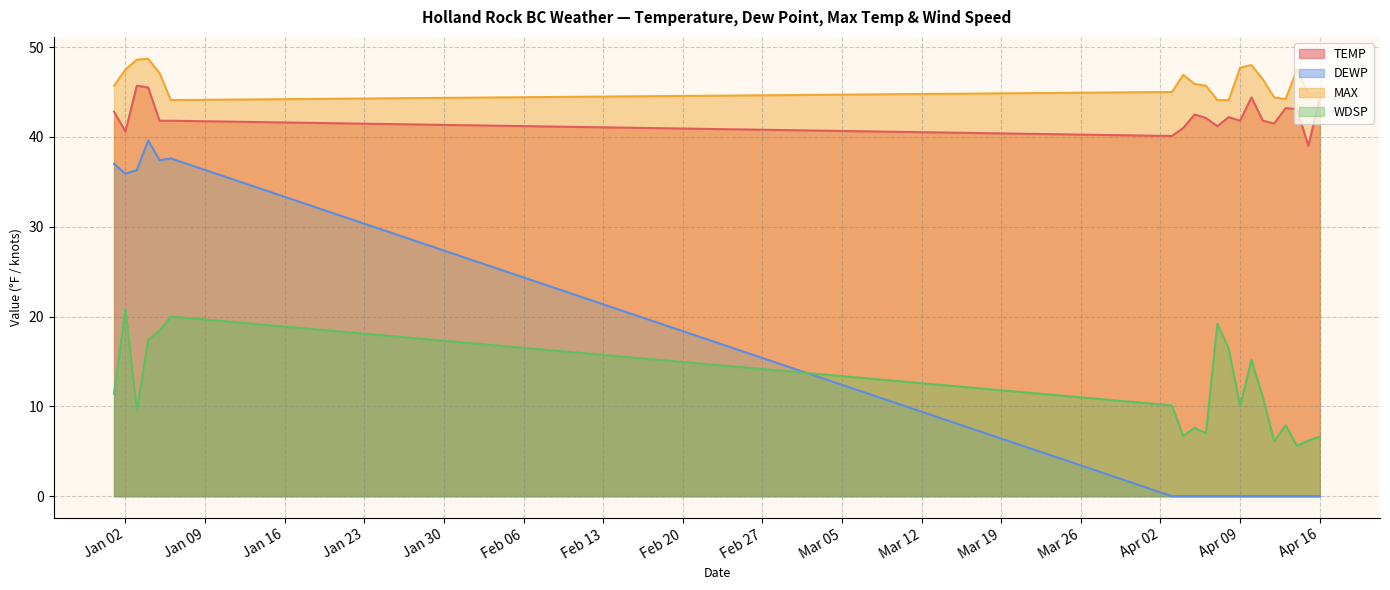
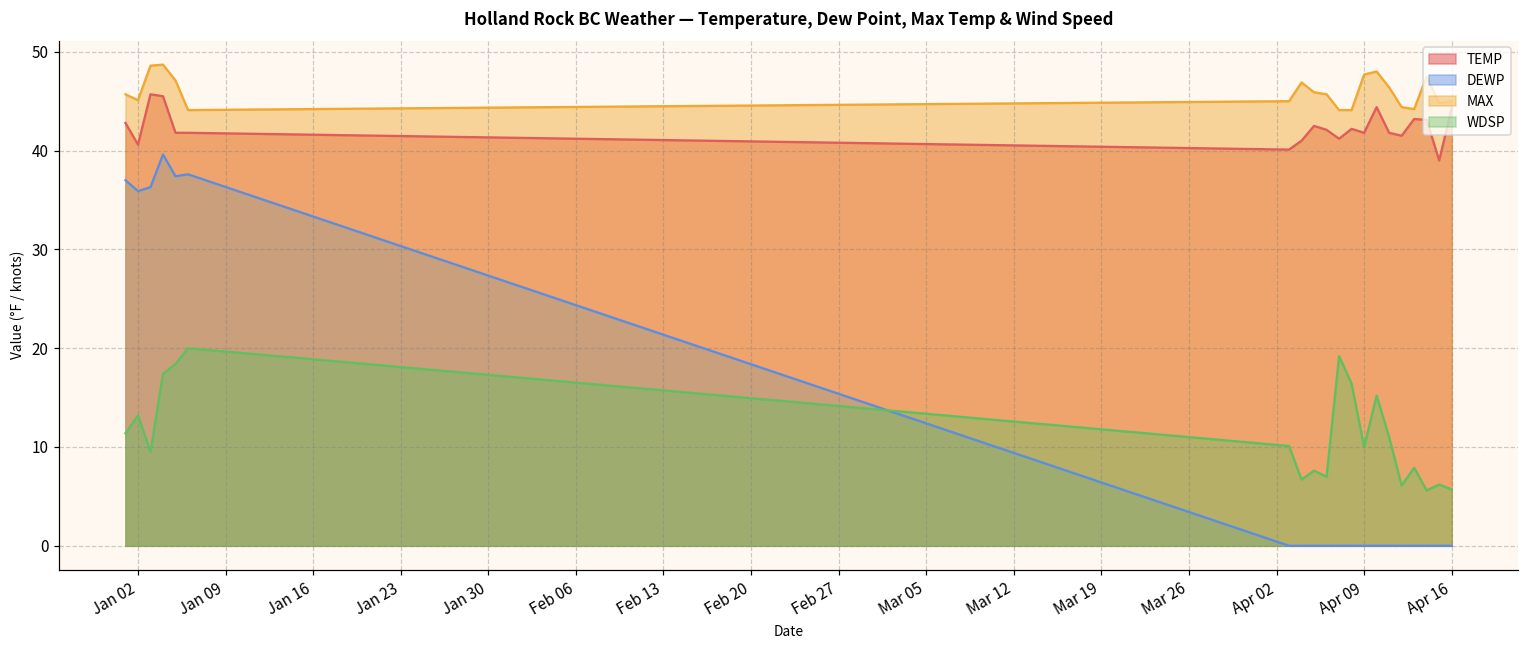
  {
    "TEMP": {
      "Jan 02": 41,
      "Apr 09": 42
    },
    "DEWP": {
      "Jan 02": 36,
      "Apr 09": 0,
      "Apr 16": 0
    },
    "MAX": {
-     "Jan 02": 48,
+     "Jan 02": 45,
      "Apr 09": 48
    },
    "WDSP": {
-     "Jan 02": 21,
+     "Jan 02": 13,
      "Apr 09": 10,
-     "Apr 16": 7
+     "Apr 16": 6
    }
  }
